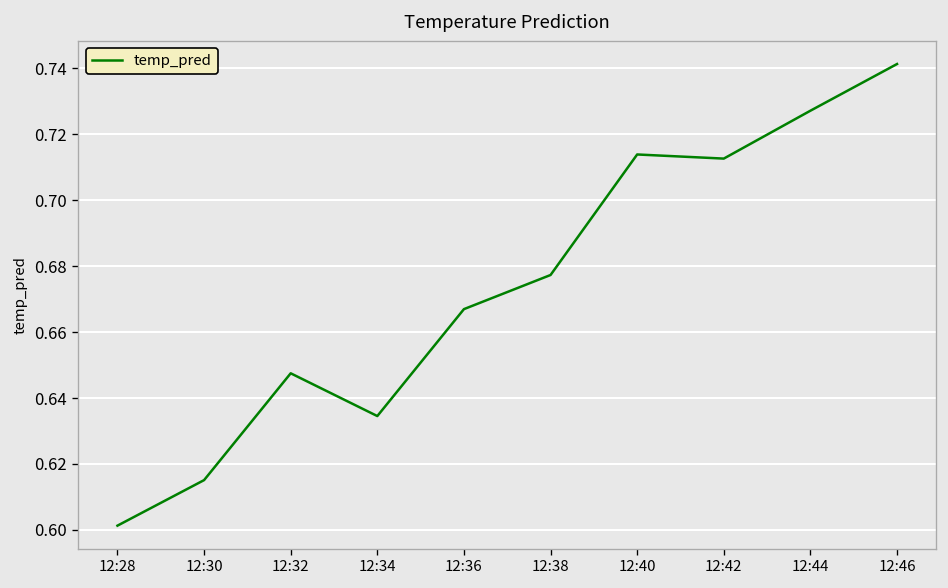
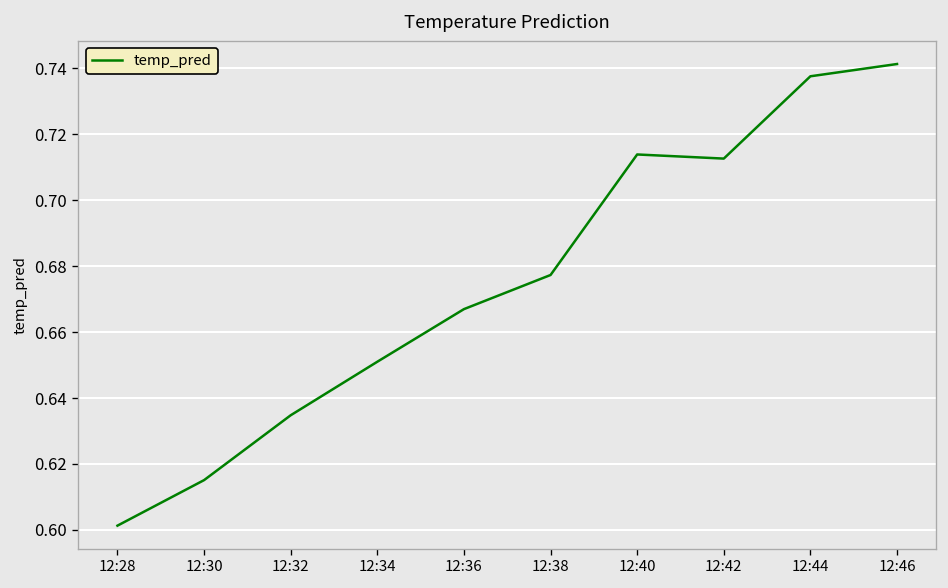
  {
    "12:28": 0.601,
    "12:30": 0.615,
-   "12:32": 0.648,
-   "12:34": 0.635,
+   "12:32": 0.635,
+   "12:34": 0.651,
    "12:36": 0.667,
    "12:38": 0.677,
    "12:40": 0.714,
    "12:42": 0.713,
-   "12:44": 0.727,
+   "12:44": 0.738,
    "12:46": 0.741
  }
